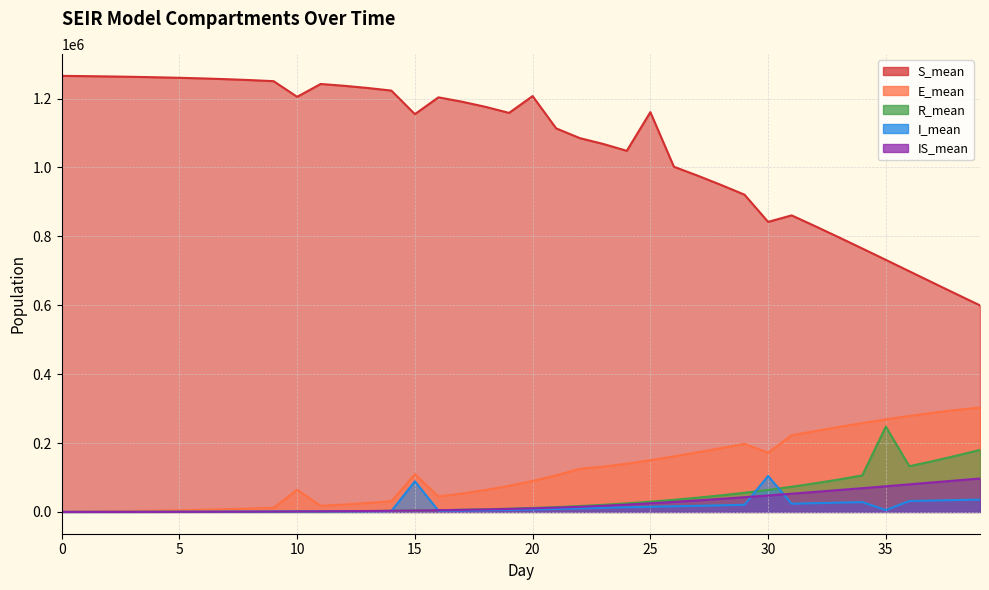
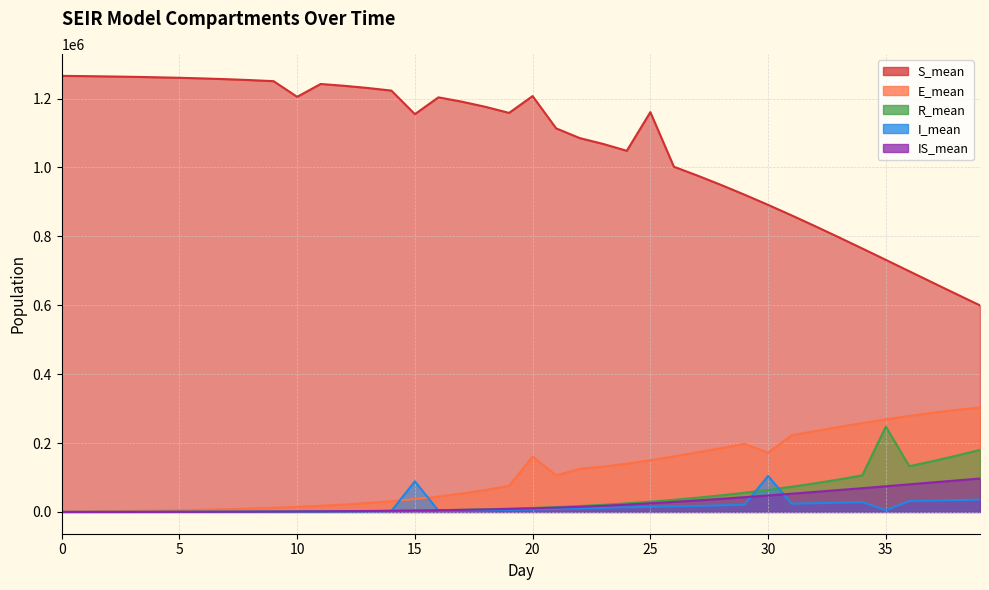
  {
    "S_mean": {
      "0": 1270000,
      "5": 1260000,
      "10": 1210000,
      "15": 1150000,
      "20": 1210000,
      "25": 1160000,
-     "30": 840000,
+     "30": 890000,
      "35": 730000
    },
    "E_mean": {
-     "10": 60000,
-     "15": 110000,
-     "20": 90000,
+     "10": 10000,
+     "15": 40000,
+     "20": 160000,
      "25": 150000,
      "30": 170000,
      "35": 270000
    },
    "R_mean": {
      "30": 60000,
      "35": 250000
    },
    "I_mean": {
      "15": 90000,
      "25": 10000,
      "30": 100000,
      "35": 10000
    },
    "IS_mean": {
      "30": 50000,
      "35": 70000
    }
  }
